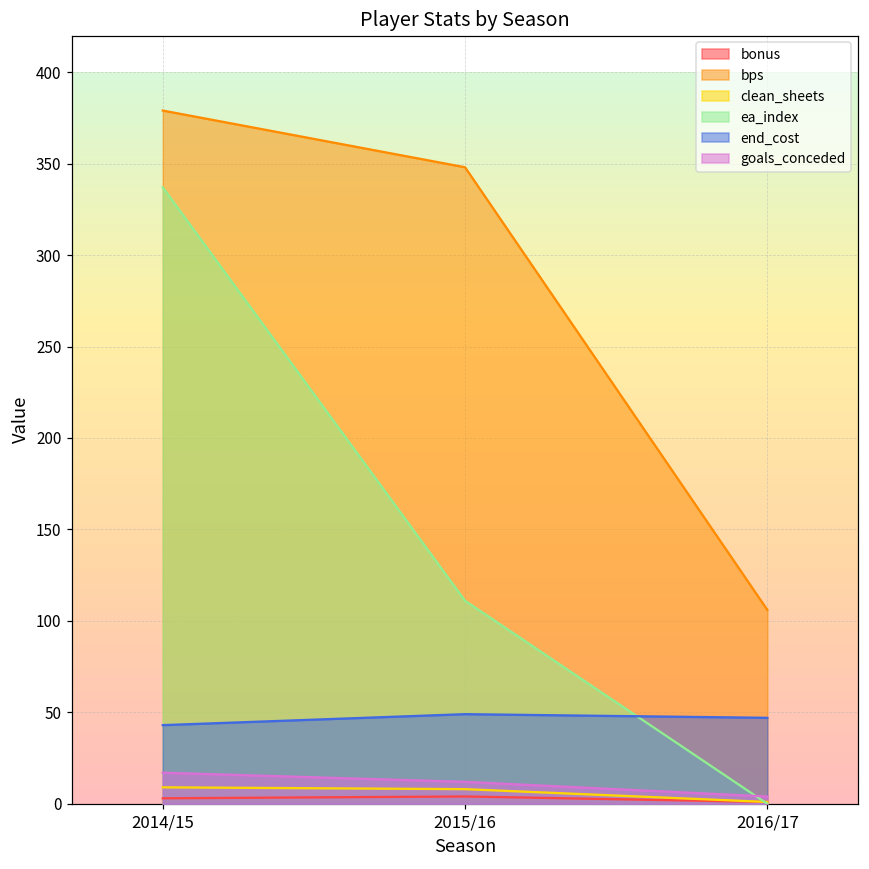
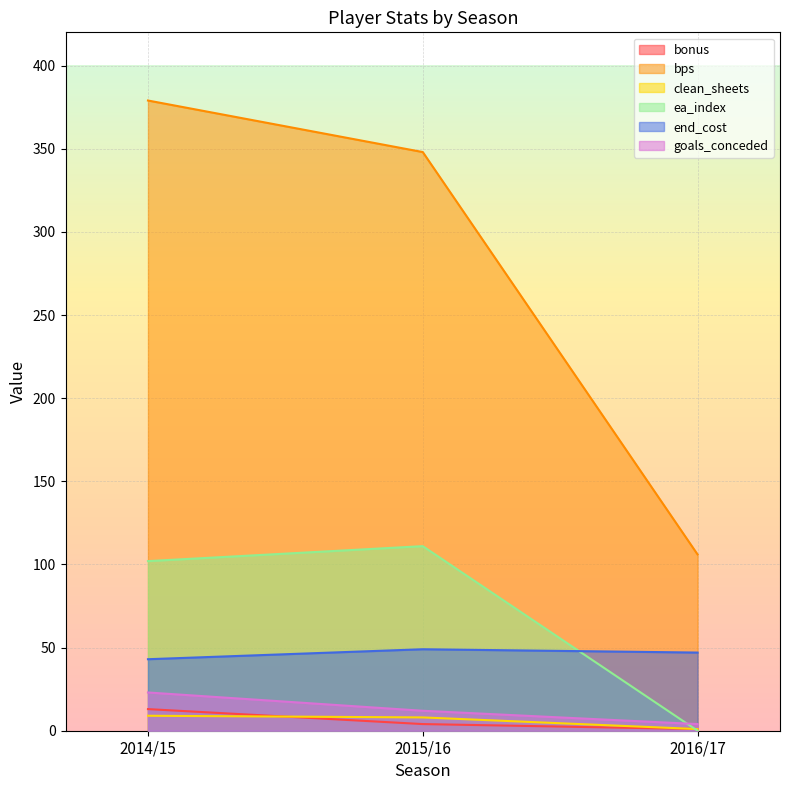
  {
    "bonus": {
-     "2014/15": 3,
+     "2014/15": 13,
      "2015/16": 4
    },
    "ea_index": {
-     "2014/15": 337,
+     "2014/15": 102,
      "2015/16": 111
    },
    "end_cost": {
      "2014/15": 43,
      "2015/16": 49,
      "2016/17": 47
    },
    "goals_conceded": {
-     "2014/15": 17,
+     "2014/15": 23,
      "2015/16": 12,
      "2016/17": 4
    }
  }
